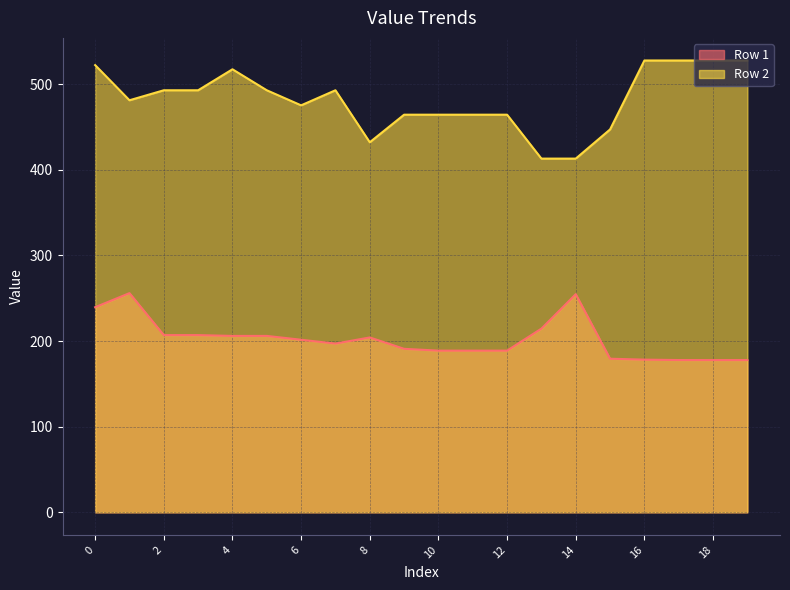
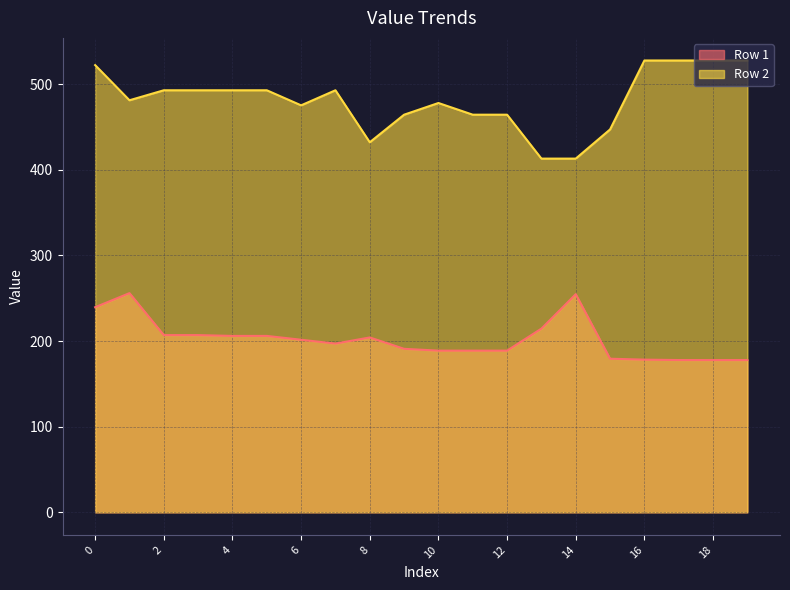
  {
    "Row 1": {
      "0": 240,
      "2": 210,
      "4": 210,
      "6": 200,
      "8": 200,
      "10": 190,
      "12": 190,
      "14": 250,
      "16": 180,
      "18": 180
    },
    "Row 2": {
      "0": 520,
      "2": 490,
-     "4": 520,
+     "4": 490,
      "6": 480,
      "8": 430,
-     "10": 460,
+     "10": 480,
      "12": 460,
      "14": 410,
      "16": 530
    }
  }
